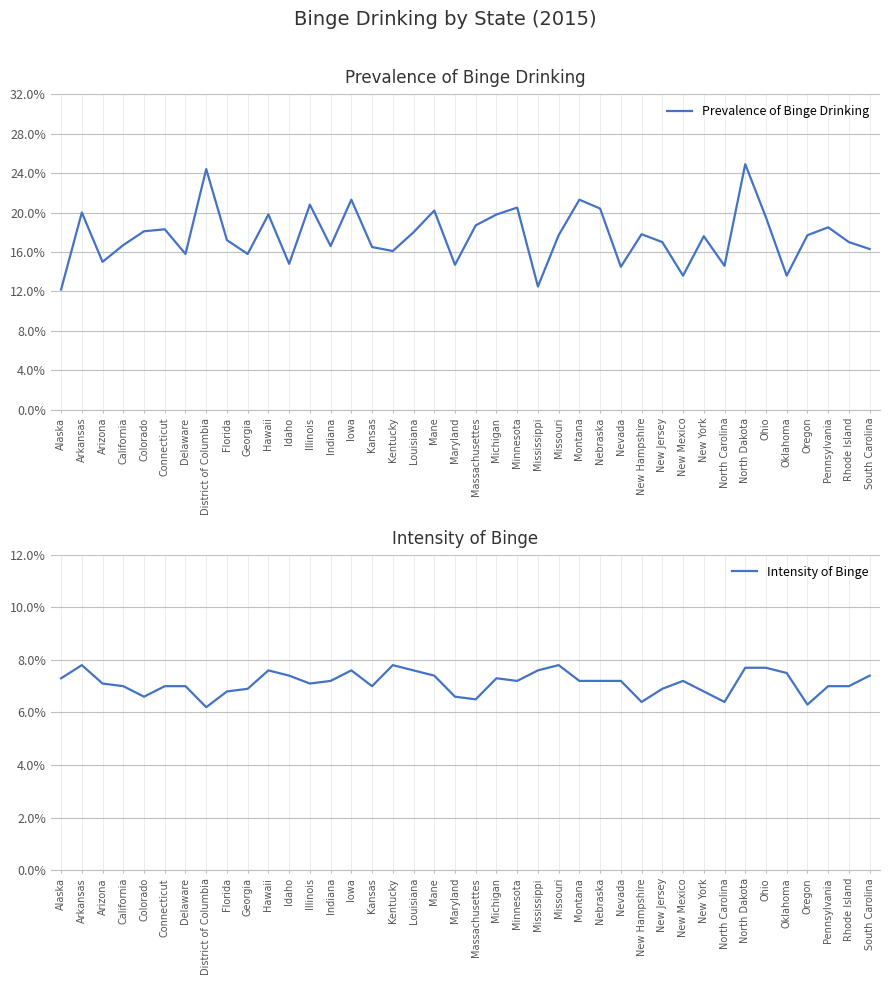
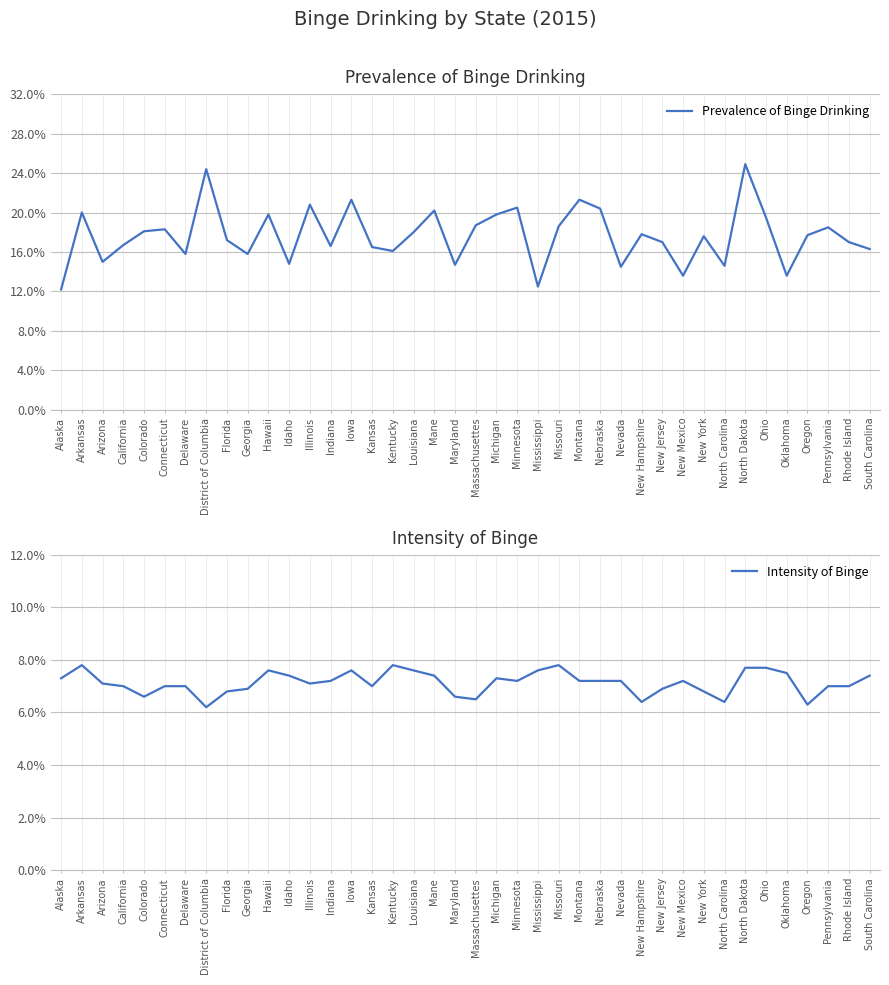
  {
    "Prevalence of Binge Drinking": {
      "Alaska": "12%",
      "Arkansas": "20%",
      "Arizona": "15%",
      "California": "17%",
      "Colorado": "18%",
      "Connecticut": "18%",
      "Delaware": "16%",
      "District of Columbia": "24%",
      "Florida": "17%",
      "Georgia": "16%",
      "Hawaii": "20%",
      "Idaho": "15%",
      "Illinois": "21%",
      "Indiana": "17%",
      "Iowa": "21%",
      "Kansas": "17%",
      "Kentucky": "16%",
      "Louisiana": "18%",
      "Mane": "20%",
      "Maryland": "15%",
      "Massachusettes": "19%",
      "Michigan": "20%",
      "Minnesota": "21%",
      "Mississippi": "13%",
-     "Missouri": "18%",
+     "Missouri": "19%",
      "Montana": "21%",
      "Nebraska": "20%",
      "Nevada": "14%",
      "New Hampshire": "18%",
      "New Jersey": "17%",
      "New Mexico": "14%",
      "New York": "18%",
      "North Carolina": "15%",
      "North Dakota": "25%",
      "Ohio": "20%",
      "Oklahoma": "14%",
      "Oregon": "18%",
      "Pennsylvania": "19%",
      "Rhode Island": "17%",
      "South Carolina": "16%"
    },
    "Intensity of Binge": {
      "Alaska": "7.3%",
      "Arkansas": "7.8%",
      "Arizona": "7.1%",
      "California": "7.0%",
      "Colorado": "6.6%",
      "Connecticut": "7.0%",
      "Delaware": "7.0%",
      "District of Columbia": "6.2%",
      "Florida": "6.8%",
      "Georgia": "6.9%",
      "Hawaii": "7.6%",
      "Idaho": "7.4%",
      "Illinois": "7.1%",
      "Indiana": "7.2%",
      "Iowa": "7.6%",
      "Kansas": "7.0%",
      "Kentucky": "7.8%",
      "Louisiana": "7.6%",
      "Mane": "7.4%",
      "Maryland": "6.6%",
      "Massachusettes": "6.5%",
      "Michigan": "7.3%",
      "Minnesota": "7.2%",
      "Mississippi": "7.6%",
      "Missouri": "7.8%",
      "Montana": "7.2%",
      "Nebraska": "7.2%",
      "Nevada": "7.2%",
      "New Hampshire": "6.4%",
      "New Jersey": "6.9%",
      "New Mexico": "7.2%",
      "New York": "6.8%",
      "North Carolina": "6.4%",
      "North Dakota": "7.7%",
      "Ohio": "7.7%",
      "Oklahoma": "7.5%",
      "Oregon": "6.3%",
      "Pennsylvania": "7.0%",
      "Rhode Island": "7.0%",
      "South Carolina": "7.4%"
    }
  }
